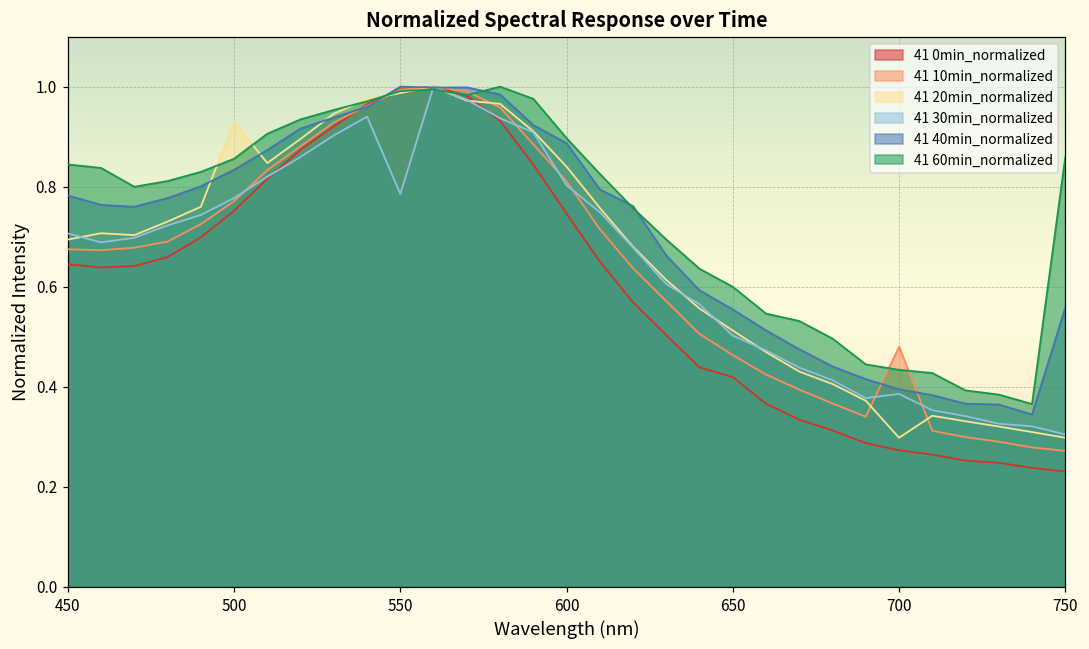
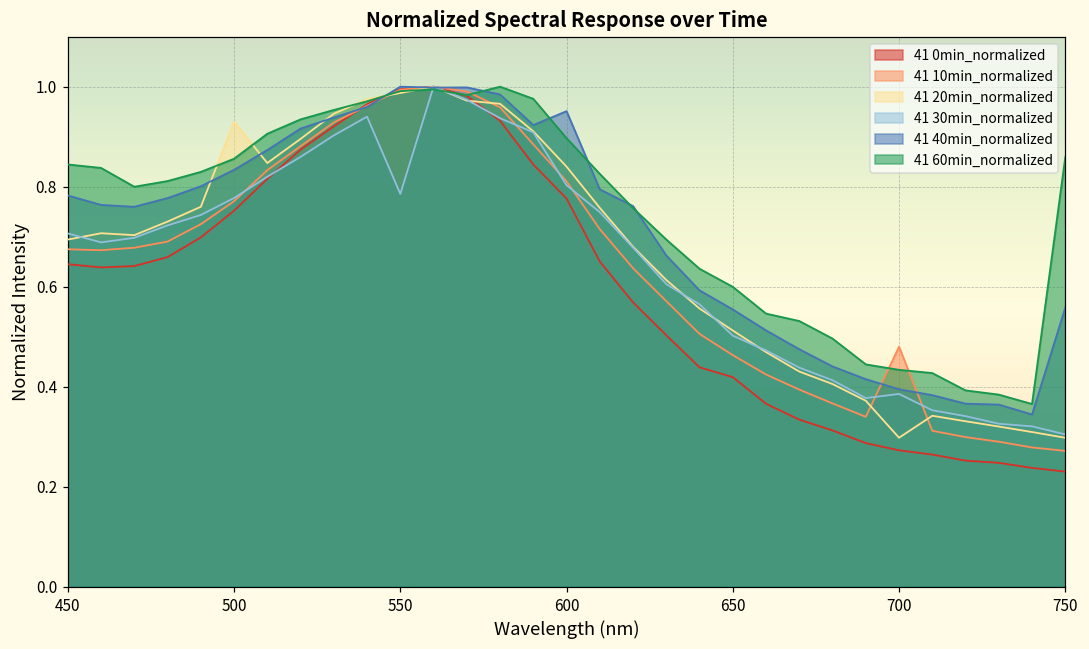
  {
    "41 0min_normalized": {
      "450": 0.65,
      "500": 0.75,
-     "600": 0.75,
+     "600": 0.78,
      "650": 0.42,
      "700": 0.27,
      "750": 0.23
    },
    "41 10min_normalized": {
      "450": 0.67,
      "500": 0.77,
      "600": 0.81,
      "650": 0.46,
      "700": 0.48,
      "750": 0.27
    },
    "41 20min_normalized": {
      "450": 0.69,
      "500": 0.93,
      "600": 0.84,
      "650": 0.51,
      "700": 0.30,
      "750": 0.30
    },
    "41 30min_normalized": {
      "450": 0.71,
      "500": 0.78,
      "550": 0.79,
      "600": 0.80,
      "650": 0.50,
      "700": 0.39,
      "750": 0.30
    },
    "41 40min_normalized": {
      "450": 0.78,
      "500": 0.83,
-     "600": 0.89,
+     "600": 0.95,
      "650": 0.55,
      "700": 0.40,
      "750": 0.56
    },
    "41 60min_normalized": {
      "450": 0.84,
      "500": 0.86,
      "600": 0.90,
      "650": 0.60,
      "700": 0.43,
      "750": 0.86
    }
  }
